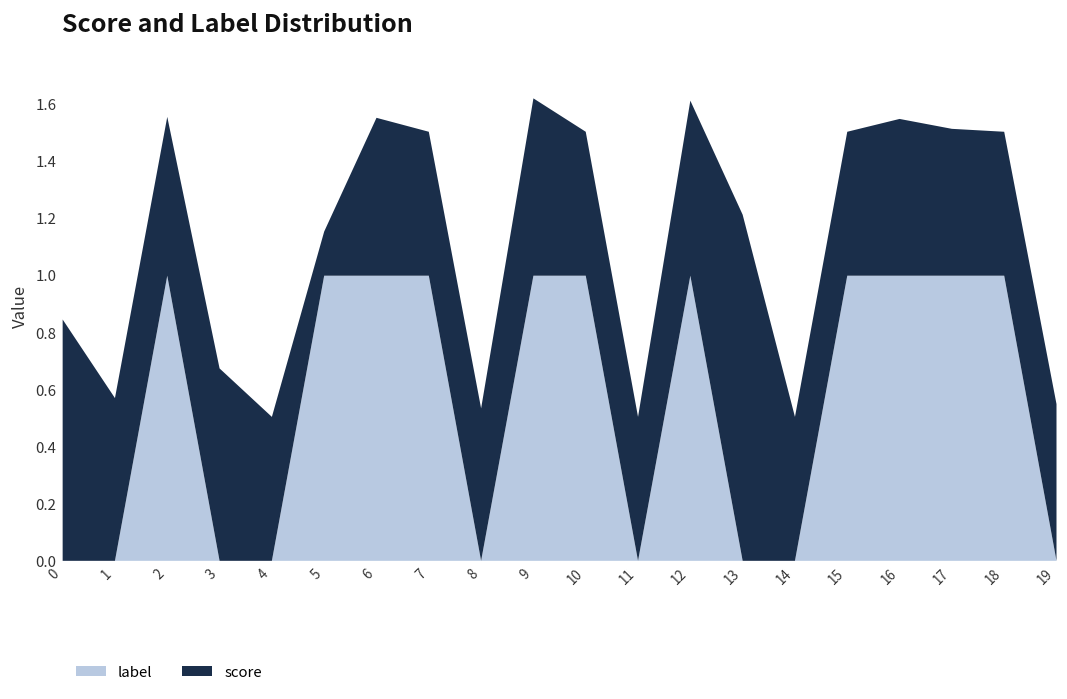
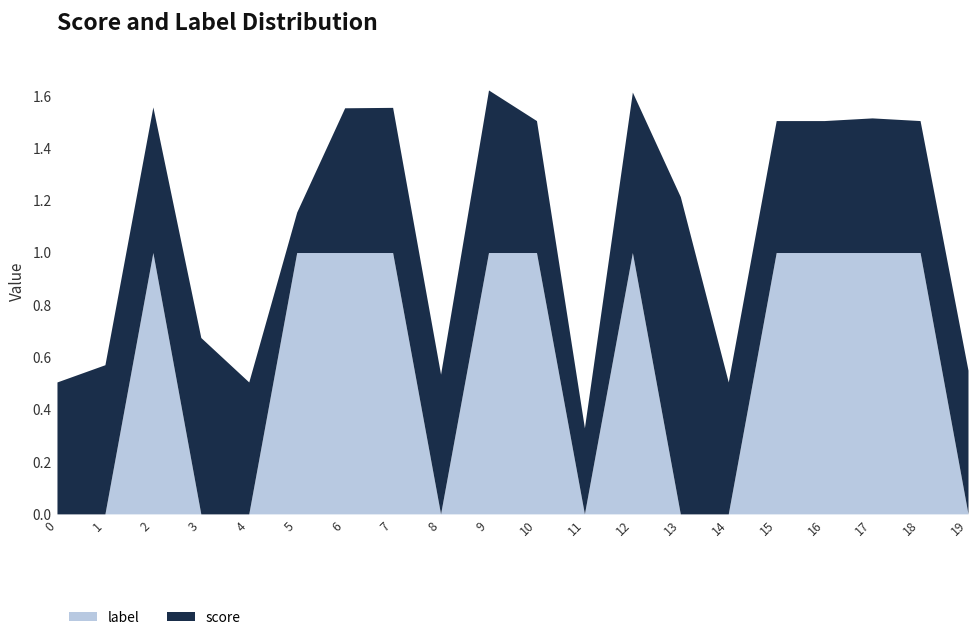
  {
    "score": {
-     "0": 0.85,
+     "0": 0.50,
      "1": 0.57,
      "2": 0.56,
      "3": 0.67,
      "4": 0.50,
      "5": 0.15,
      "6": 0.55,
-     "7": 0.50,
+     "7": 0.56,
      "8": 0.53,
      "9": 0.62,
      "10": 0.50,
-     "11": 0.50,
+     "11": 0.33,
      "12": 0.61,
      "13": 1.21,
      "14": 0.50,
      "15": 0.50,
-     "16": 0.55,
+     "16": 0.50,
      "17": 0.52,
      "18": 0.50,
      "19": 0.55
    }
  }
